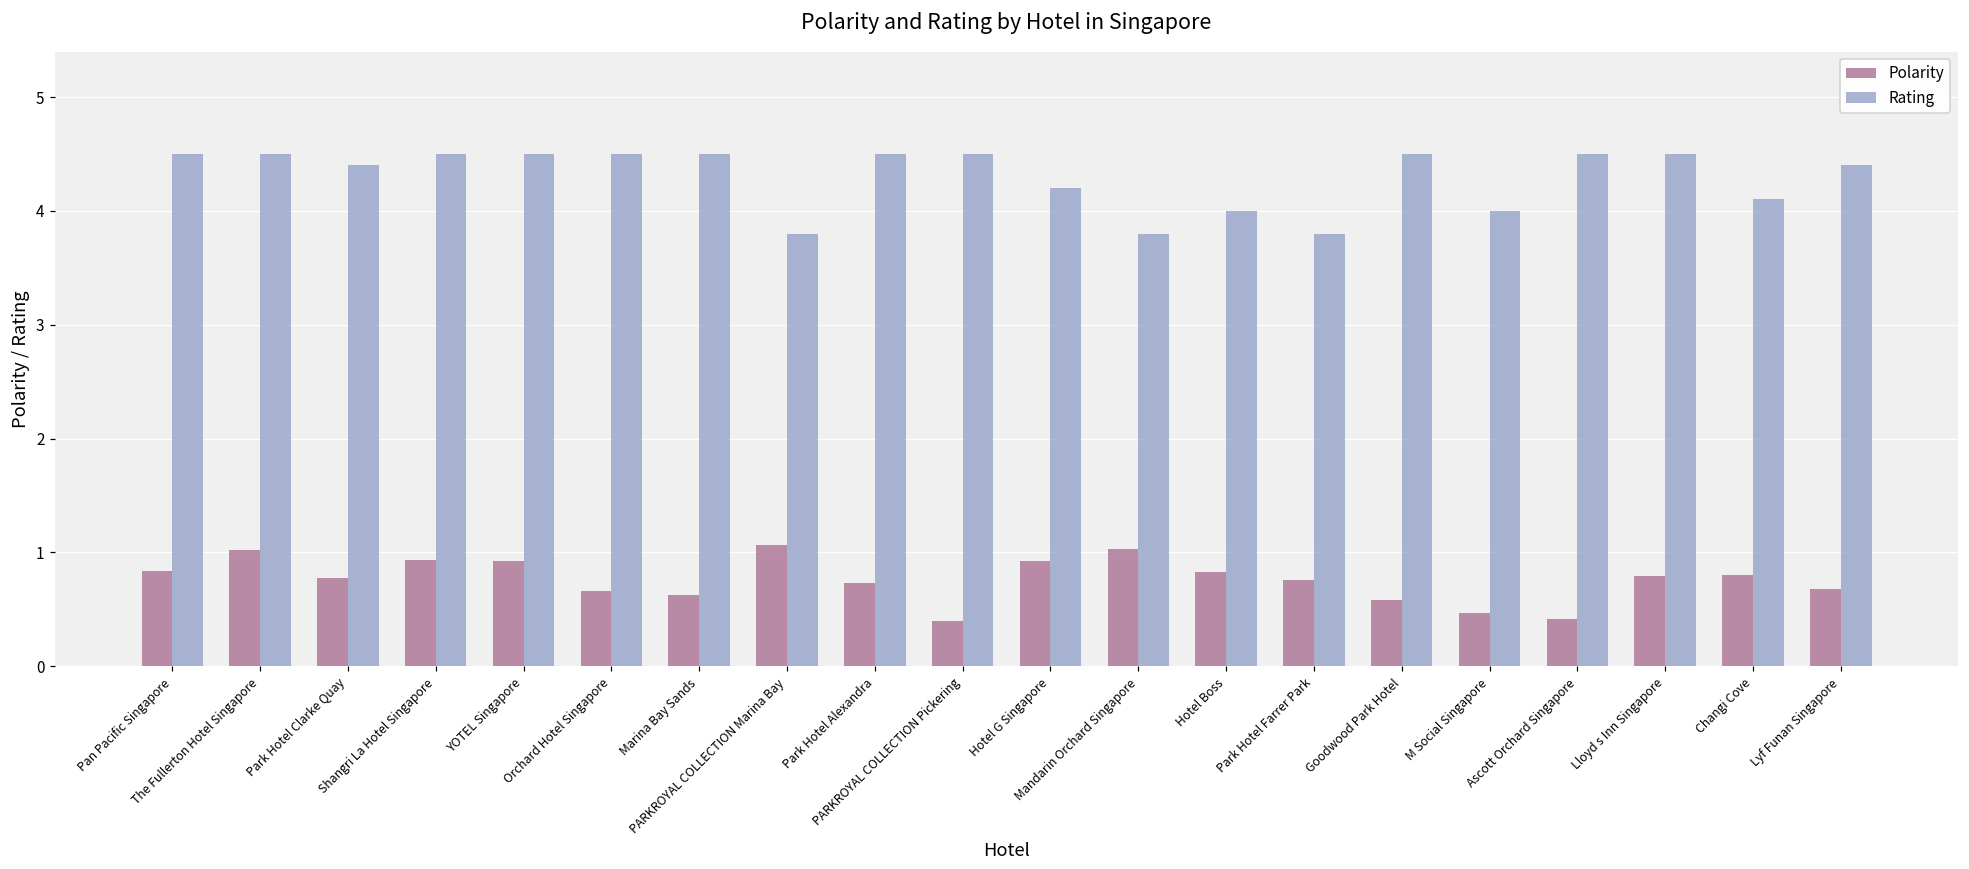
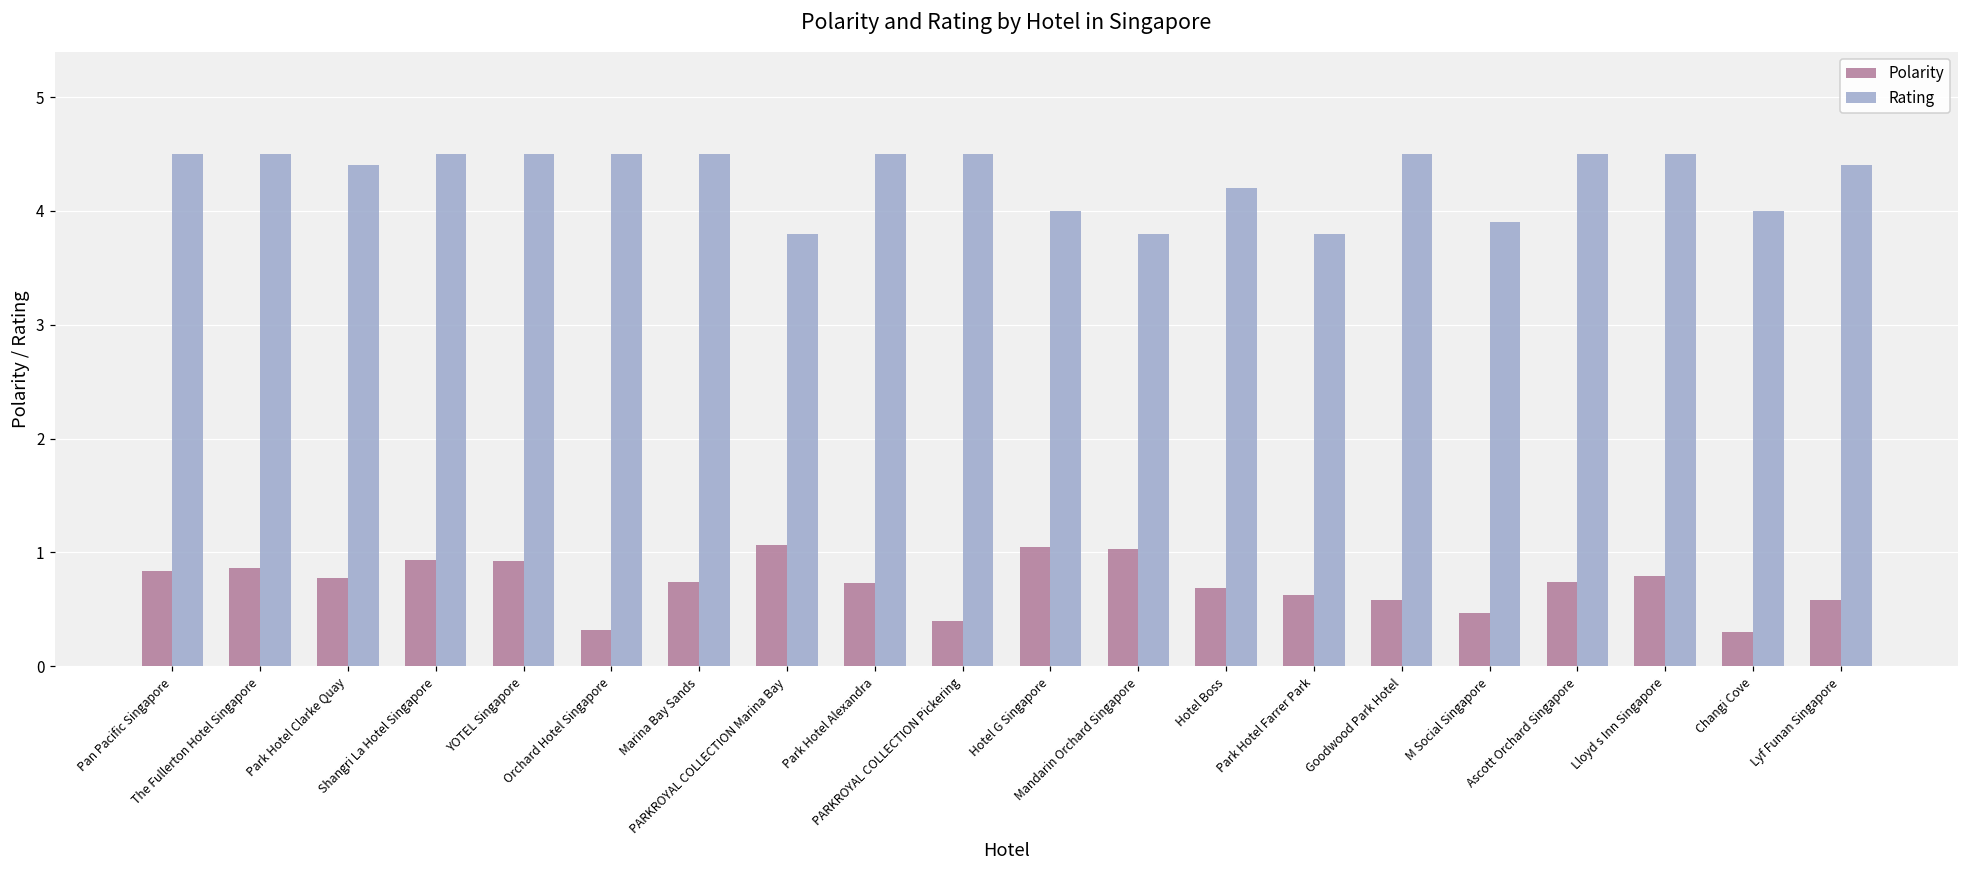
  {
    "Polarity": {
      "Pan Pacific Singapore": 0.84,
-     "The Fullerton Hotel Singapore": 1.02,
+     "The Fullerton Hotel Singapore": 0.86,
      "Park Hotel Clarke Quay": 0.78,
      "Shangri La Hotel Singapore": 0.93,
      "YOTEL Singapore": 0.92,
-     "Orchard Hotel Singapore": 0.66,
-     "Marina Bay Sands": 0.62,
+     "Orchard Hotel Singapore": 0.32,
+     "Marina Bay Sands": 0.74,
      "PARKROYAL COLLECTION Marina Bay": 1.07,
      "Park Hotel Alexandra": 0.73,
      "PARKROYAL COLLECTION Pickering": 0.40,
-     "Hotel G Singapore": 0.92,
+     "Hotel G Singapore": 1.05,
      "Mandarin Orchard Singapore": 1.03,
-     "Hotel Boss": 0.83,
-     "Park Hotel Farrer Park": 0.75,
+     "Hotel Boss": 0.69,
+     "Park Hotel Farrer Park": 0.63,
      "Goodwood Park Hotel": 0.58,
      "M Social Singapore": 0.47,
-     "Ascott Orchard Singapore": 0.41,
+     "Ascott Orchard Singapore": 0.74,
      "Lloyd s Inn Singapore": 0.79,
-     "Changi Cove": 0.80,
-     "Lyf Funan Singapore": 0.68
+     "Changi Cove": 0.30,
+     "Lyf Funan Singapore": 0.58
    },
    "Rating": {
      "Pan Pacific Singapore": 4.5,
      "The Fullerton Hotel Singapore": 4.5,
      "Park Hotel Clarke Quay": 4.4,
      "Shangri La Hotel Singapore": 4.5,
      "YOTEL Singapore": 4.5,
      "Orchard Hotel Singapore": 4.5,
      "Marina Bay Sands": 4.5,
      "PARKROYAL COLLECTION Marina Bay": 3.8,
      "Park Hotel Alexandra": 4.5,
      "PARKROYAL COLLECTION Pickering": 4.5,
-     "Hotel G Singapore": 4.2,
+     "Hotel G Singapore": 4.0,
      "Mandarin Orchard Singapore": 3.8,
-     "Hotel Boss": 4.0,
+     "Hotel Boss": 4.2,
      "Park Hotel Farrer Park": 3.8,
      "Goodwood Park Hotel": 4.5,
-     "M Social Singapore": 4.0,
+     "M Social Singapore": 3.9,
      "Ascott Orchard Singapore": 4.5,
      "Lloyd s Inn Singapore": 4.5,
-     "Changi Cove": 4.1,
+     "Changi Cove": 4.0,
      "Lyf Funan Singapore": 4.4
    }
  }
